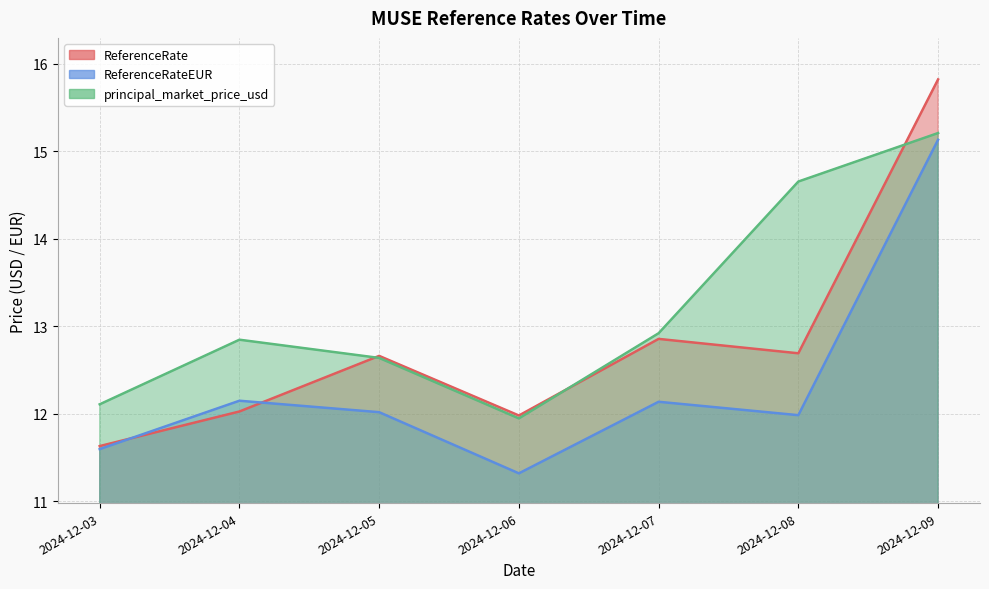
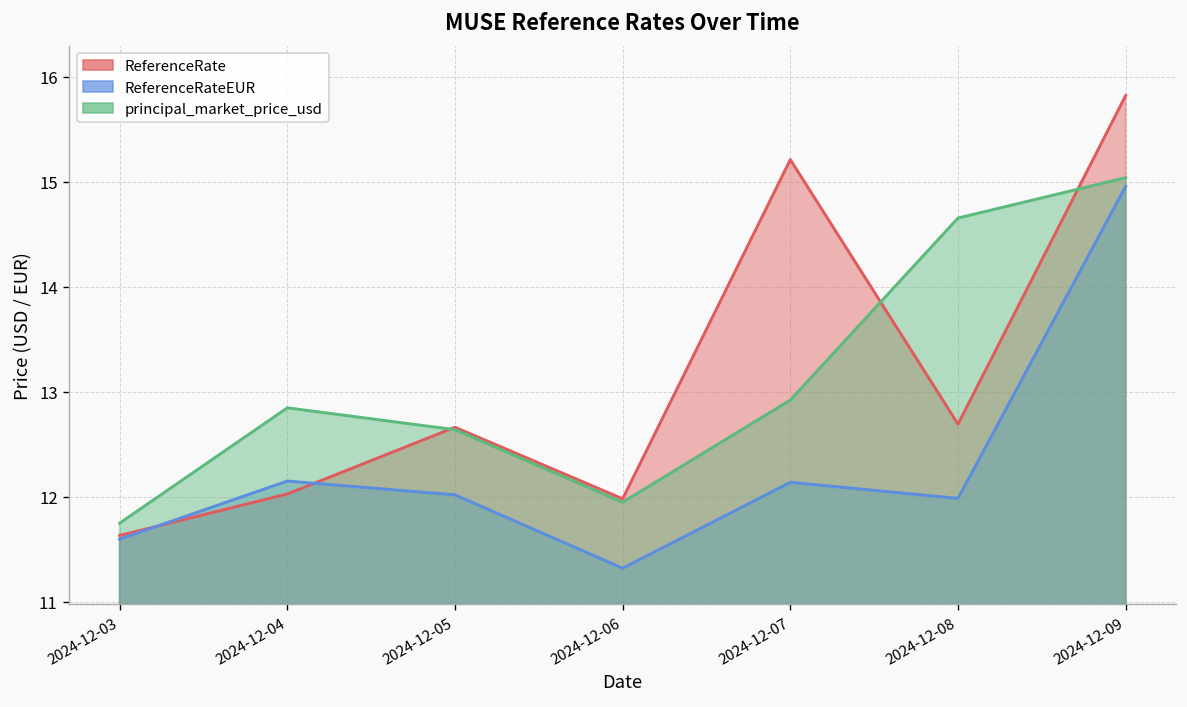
  {
    "ReferenceRate": {
      "2024-12-03": 11.6,
      "2024-12-04": 12.0,
      "2024-12-06": 12.0,
-     "2024-12-07": 12.9,
+     "2024-12-07": 15.2,
      "2024-12-08": 12.7,
      "2024-12-09": 15.8
    },
    "ReferenceRateEUR": {
      "2024-12-03": 11.6,
      "2024-12-04": 12.2,
      "2024-12-05": 12.0,
      "2024-12-06": 11.3,
      "2024-12-07": 12.1,
      "2024-12-08": 12.0,
-     "2024-12-09": 15.1
+     "2024-12-09": 15.0
    },
    "principal_market_price_usd": {
-     "2024-12-03": 12.1,
+     "2024-12-03": 11.8,
      "2024-12-04": 12.8,
      "2024-12-06": 11.9,
      "2024-12-07": 12.9,
      "2024-12-08": 14.7,
-     "2024-12-09": 15.2
+     "2024-12-09": 15.0
    }
  }
